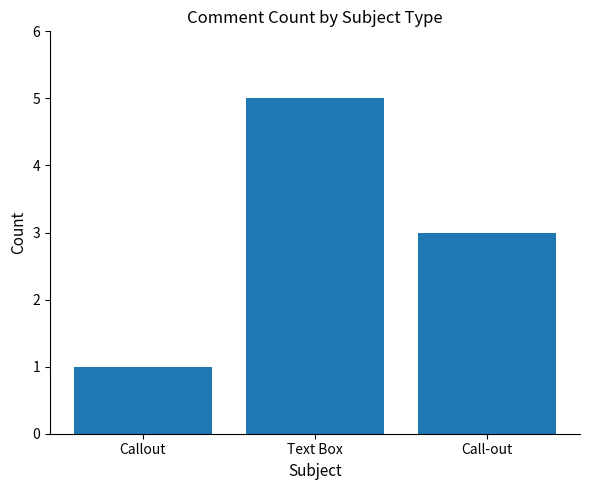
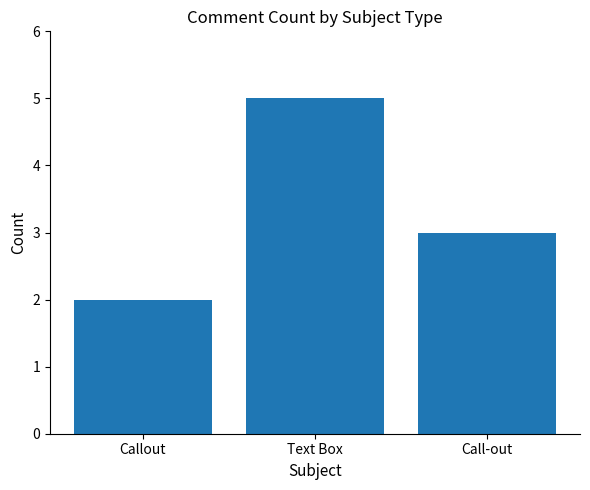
  {
-   "Callout": 1,
+   "Callout": 2,
    "Text Box": 5,
    "Call-out": 3
  }
